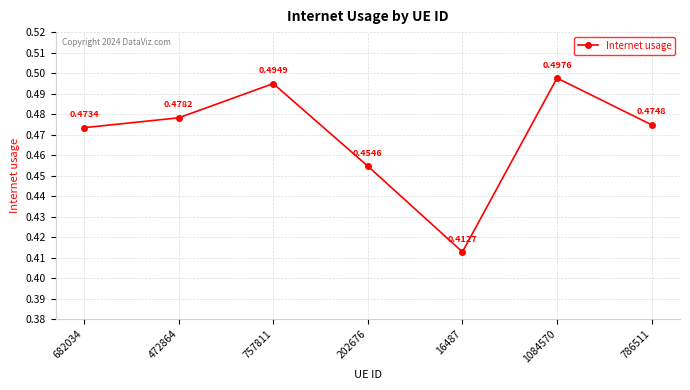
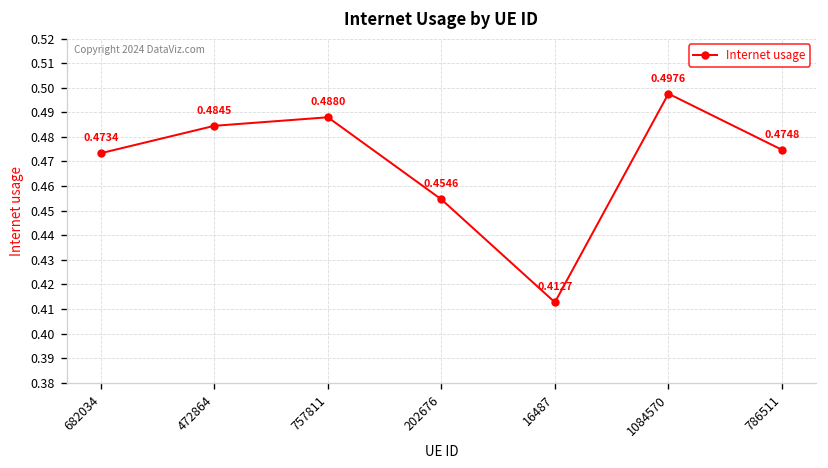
  {
    "682034": 0.4734,
-   "472864": 0.4782,
-   "757811": 0.4949,
+   "472864": 0.4845,
+   "757811": 0.4880,
    "202676": 0.4546,
    "16487": 0.4127,
    "1084570": 0.4976,
    "786511": 0.4748
  }
